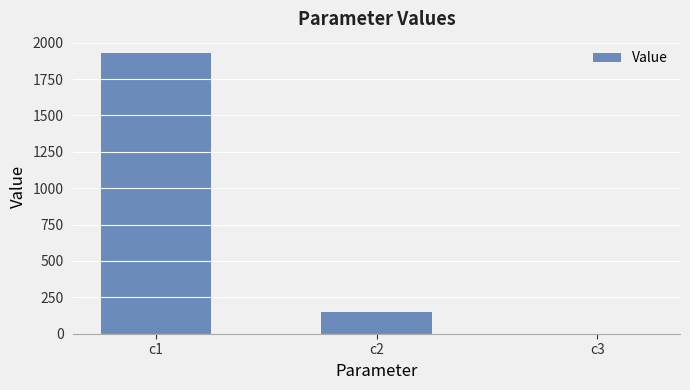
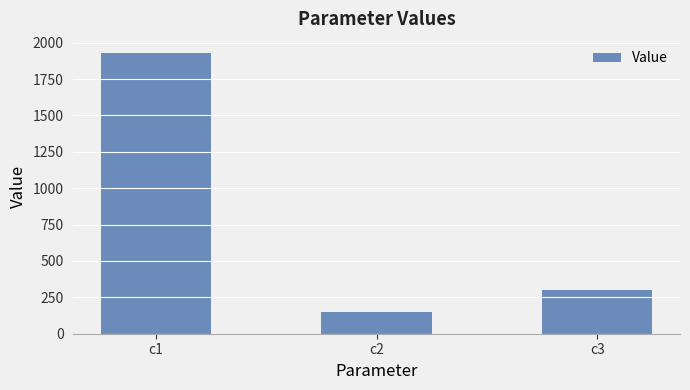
  {
    "c1": 1930,
    "c2": 150,
-   "c3": 0
+   "c3": 300
  }
